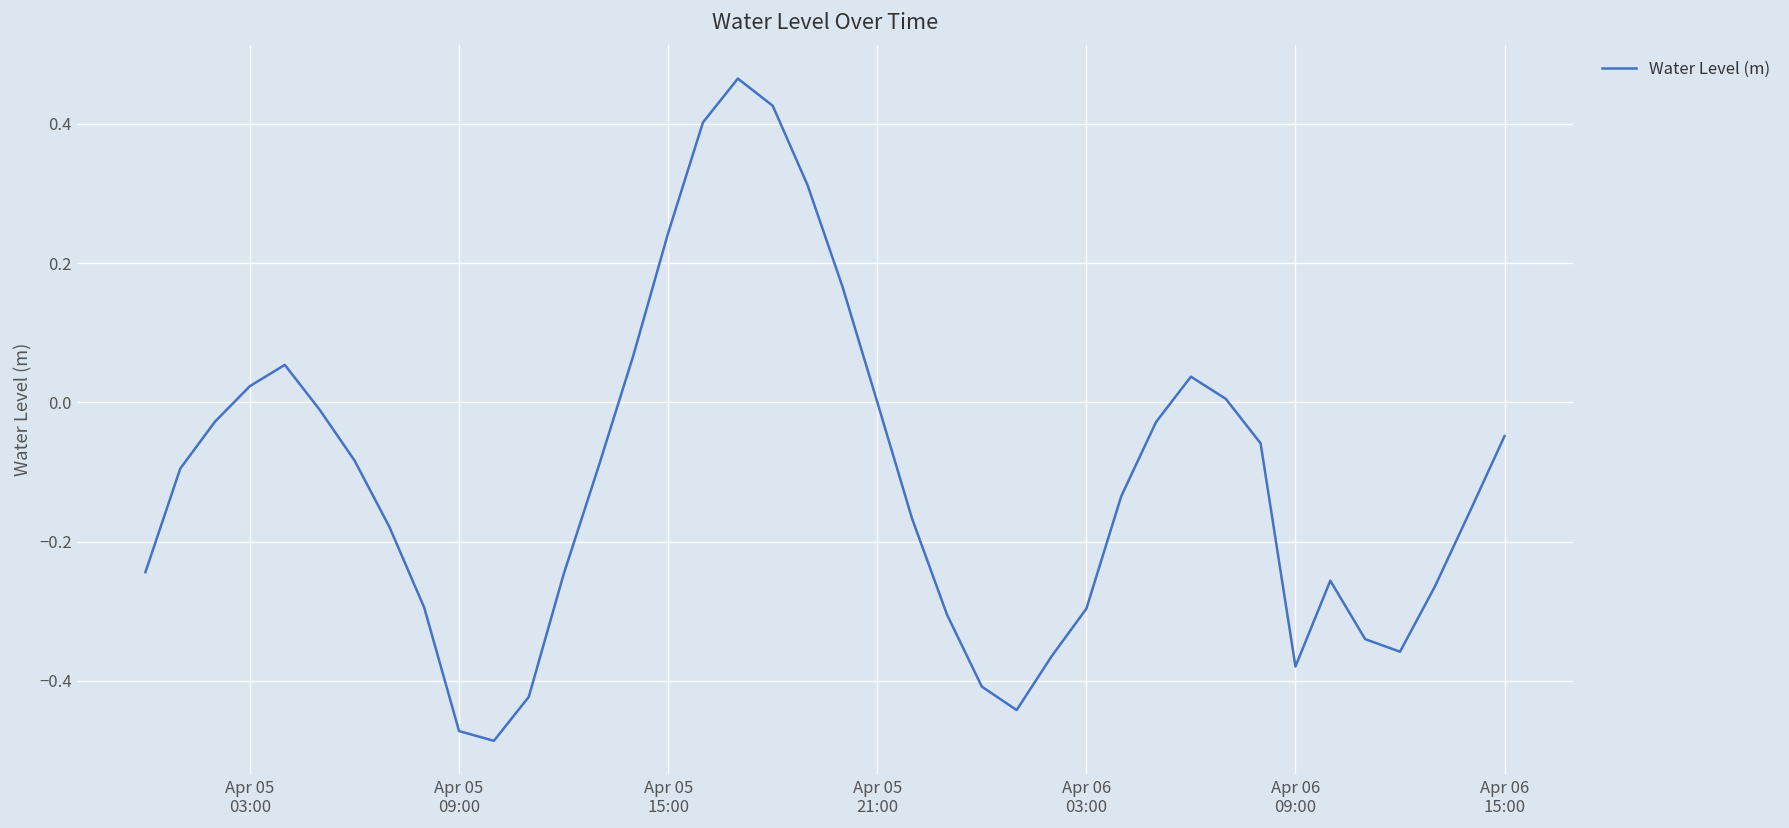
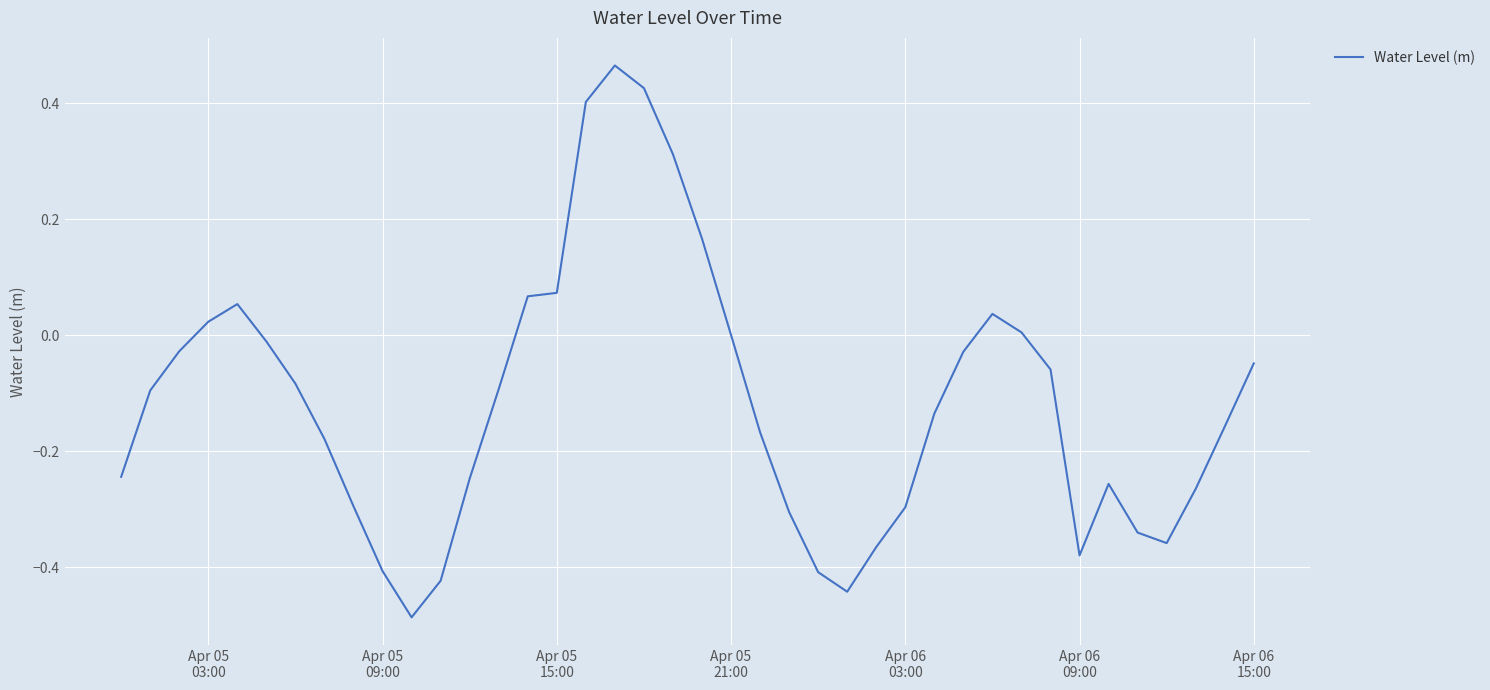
  {
    "Apr 05 03:00": 0.02,
-   "Apr 05 09:00": -0.47,
-   "Apr 05 15:00": 0.24,
+   "Apr 05 09:00": -0.41,
+   "Apr 05 15:00": 0.07,
    "Apr 05 21:00": 0.00,
    "Apr 06 03:00": -0.30,
    "Apr 06 09:00": -0.38,
    "Apr 06 15:00": -0.05
  }
